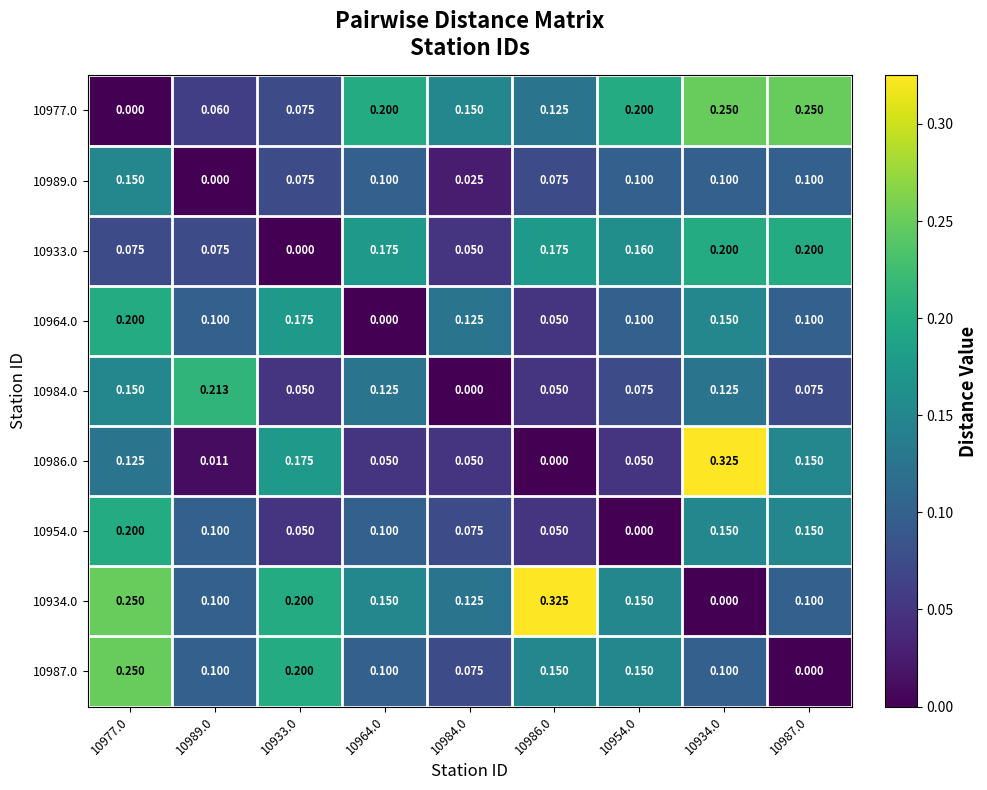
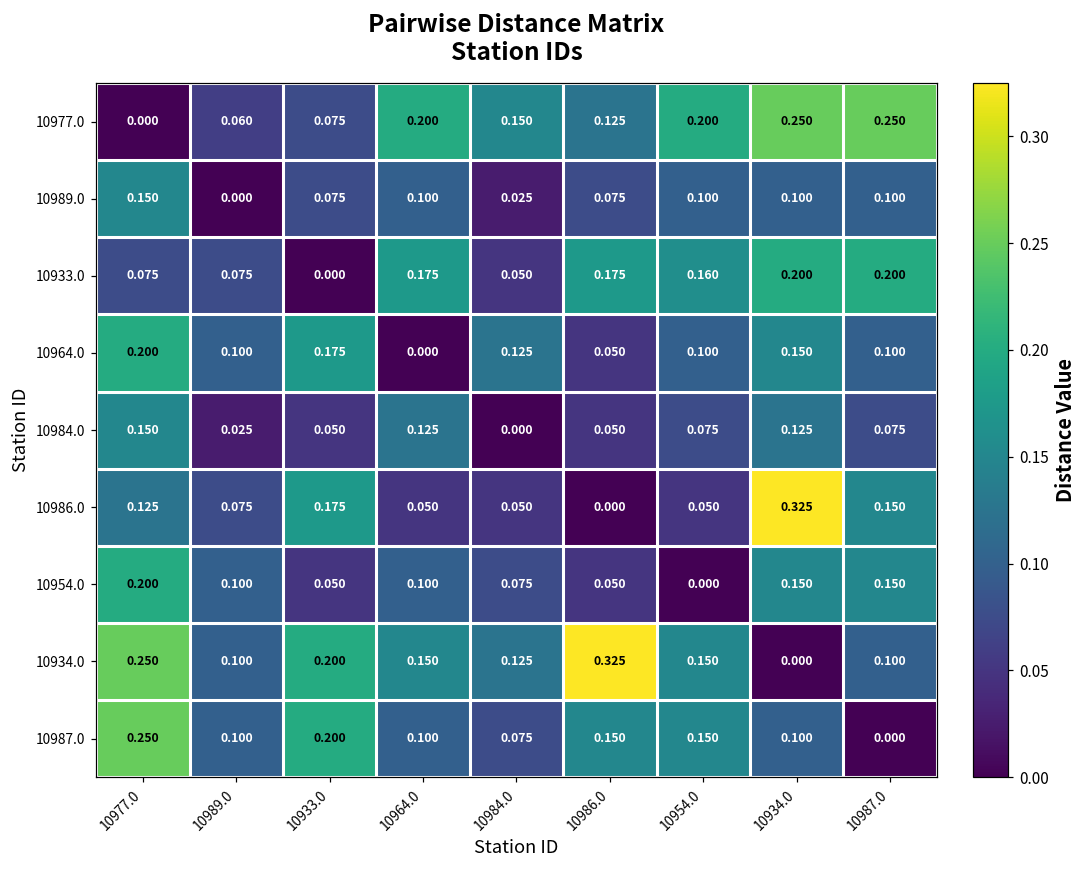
  {
    "10977.0": {
      "10977.0": 0.000,
      "10989.0": 0.060,
      "10933.0": 0.075,
      "10964.0": 0.200,
      "10984.0": 0.150,
      "10986.0": 0.125,
      "10954.0": 0.200,
      "10934.0": 0.250,
      "10987.0": 0.250
    },
    "10989.0": {
      "10977.0": 0.150,
      "10989.0": 0.000,
      "10933.0": 0.075,
      "10964.0": 0.100,
      "10984.0": 0.025,
      "10986.0": 0.075,
      "10954.0": 0.100,
      "10934.0": 0.100,
      "10987.0": 0.100
    },
    "10933.0": {
      "10977.0": 0.075,
      "10989.0": 0.075,
      "10933.0": 0.000,
      "10964.0": 0.175,
      "10984.0": 0.050,
      "10986.0": 0.175,
      "10954.0": 0.160,
      "10934.0": 0.200,
      "10987.0": 0.200
    },
    "10964.0": {
      "10977.0": 0.200,
      "10989.0": 0.100,
      "10933.0": 0.175,
      "10964.0": 0.000,
      "10984.0": 0.125,
      "10986.0": 0.050,
      "10954.0": 0.100,
      "10934.0": 0.150,
      "10987.0": 0.100
    },
    "10984.0": {
      "10977.0": 0.150,
-     "10989.0": 0.213,
+     "10989.0": 0.025,
      "10933.0": 0.050,
      "10964.0": 0.125,
      "10984.0": 0.000,
      "10986.0": 0.050,
      "10954.0": 0.075,
      "10934.0": 0.125,
      "10987.0": 0.075
    },
    "10986.0": {
      "10977.0": 0.125,
-     "10989.0": 0.011,
+     "10989.0": 0.075,
      "10933.0": 0.175,
      "10964.0": 0.050,
      "10984.0": 0.050,
      "10986.0": 0.000,
      "10954.0": 0.050,
      "10934.0": 0.325,
      "10987.0": 0.150
    },
    "10954.0": {
      "10977.0": 0.200,
      "10989.0": 0.100,
      "10933.0": 0.050,
      "10964.0": 0.100,
      "10984.0": 0.075,
      "10986.0": 0.050,
      "10954.0": 0.000,
      "10934.0": 0.150,
      "10987.0": 0.150
    },
    "10934.0": {
      "10977.0": 0.250,
      "10989.0": 0.100,
      "10933.0": 0.200,
      "10964.0": 0.150,
      "10984.0": 0.125,
      "10986.0": 0.325,
      "10954.0": 0.150,
      "10934.0": 0.000,
      "10987.0": 0.100
    },
    "10987.0": {
      "10977.0": 0.250,
      "10989.0": 0.100,
      "10933.0": 0.200,
      "10964.0": 0.100,
      "10984.0": 0.075,
      "10986.0": 0.150,
      "10954.0": 0.150,
      "10934.0": 0.100,
      "10987.0": 0.000
    }
  }
